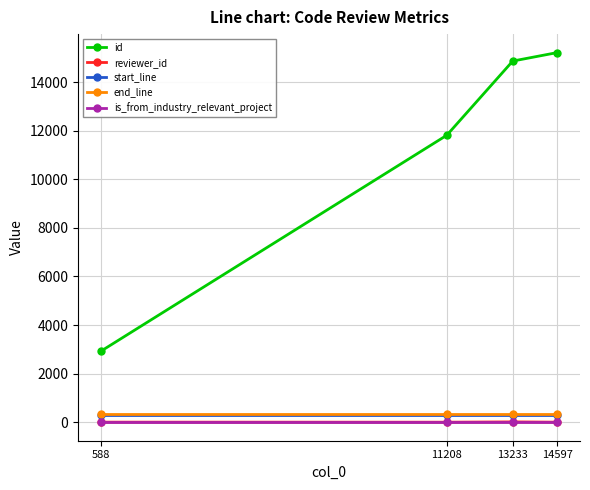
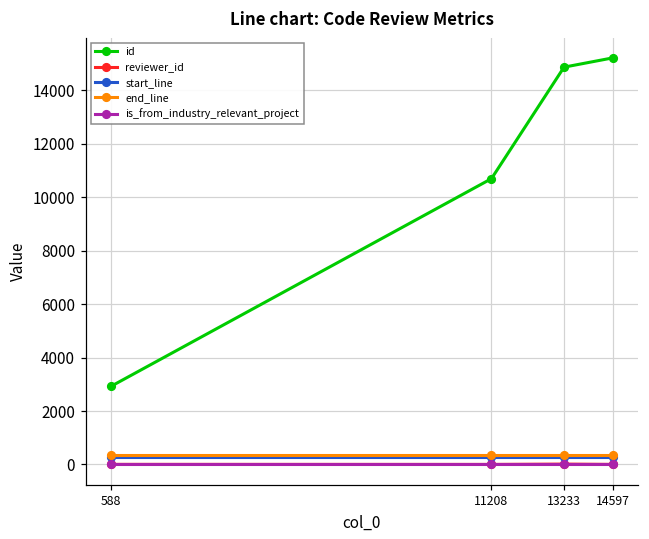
  {
    "id": {
      "588": 2900,
-     "11208": 11800,
+     "11208": 10700,
      "13233": 14900,
      "14597": 15200
    },
    "is_from_industry_relevant_project": {
      "588": 0,
      "11208": 0,
      "13233": 0,
      "14597": 0
    }
  }
